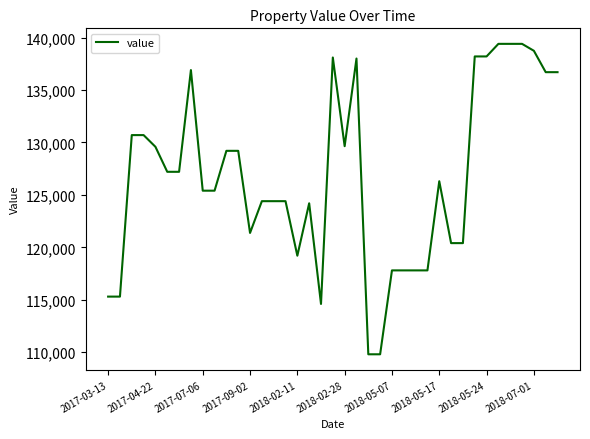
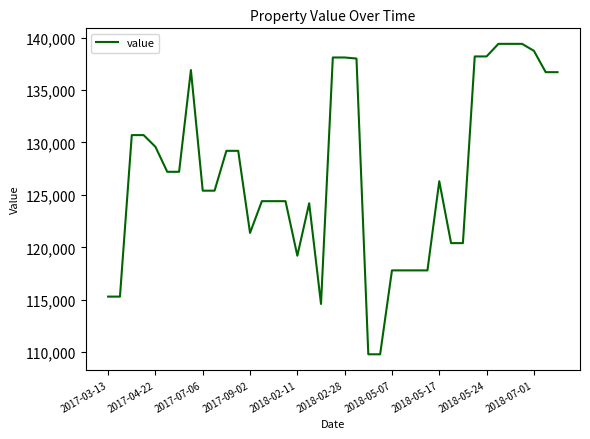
  {
    "2017-03-13": "115,300",
    "2017-04-22": "129,600",
    "2017-07-06": "125,400",
    "2017-09-02": "121,400",
    "2018-02-11": "119,200",
-   "2018-02-28": "129,600",
+   "2018-02-28": "138,100",
    "2018-05-07": "117,800",
    "2018-05-17": "126,300",
    "2018-05-24": "138,200",
    "2018-07-01": "138,700"
  }
